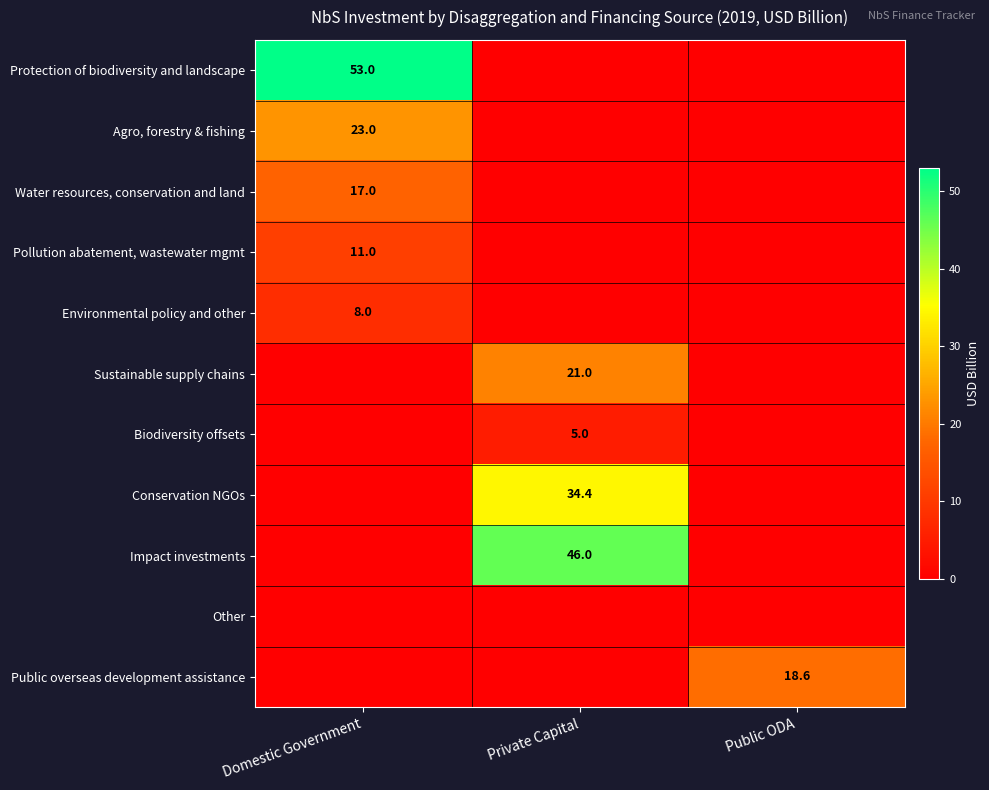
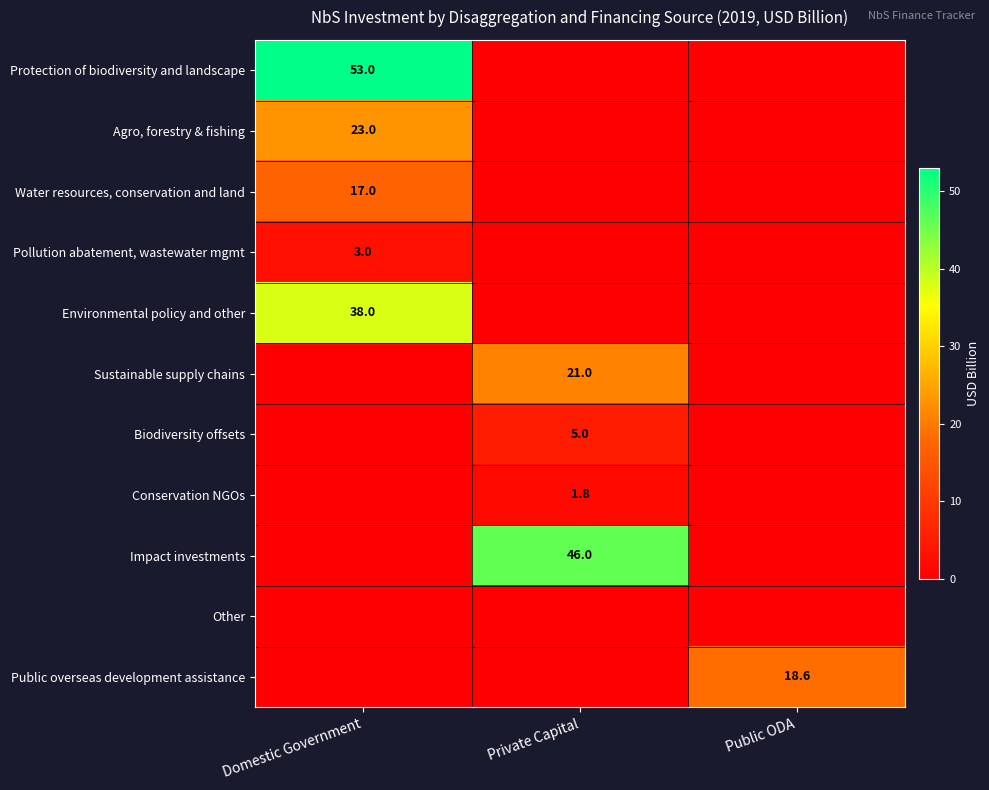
  {
    "Protection of biodiversity and landscape": {
      "Domestic Government": 53.0
    },
    "Agro, forestry & fishing": {
      "Domestic Government": 23.0
    },
    "Water resources, conservation and land": {
      "Domestic Government": 17.0
    },
    "Pollution abatement, wastewater mgmt": {
-     "Domestic Government": 11.0
+     "Domestic Government": 3.0
    },
    "Environmental policy and other": {
-     "Domestic Government": 8.0
+     "Domestic Government": 38.0
    },
    "Sustainable supply chains": {
      "Private Capital": 21.0
    },
    "Biodiversity offsets": {
      "Private Capital": 5.0
    },
    "Conservation NGOs": {
-     "Private Capital": 34.4
+     "Private Capital": 1.8
    },
    "Impact investments": {
      "Private Capital": 46.0
    },
    "Public overseas development assistance": {
      "Public ODA": 18.6
    }
  }
